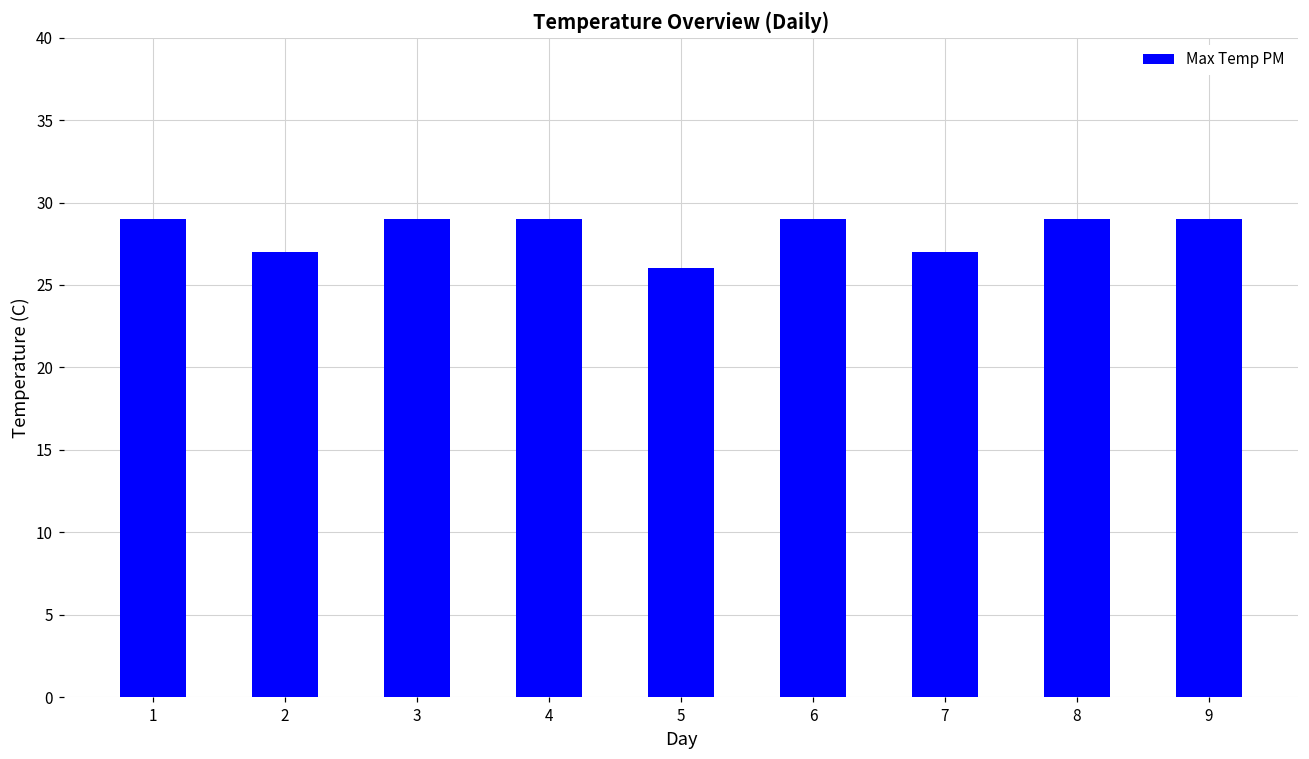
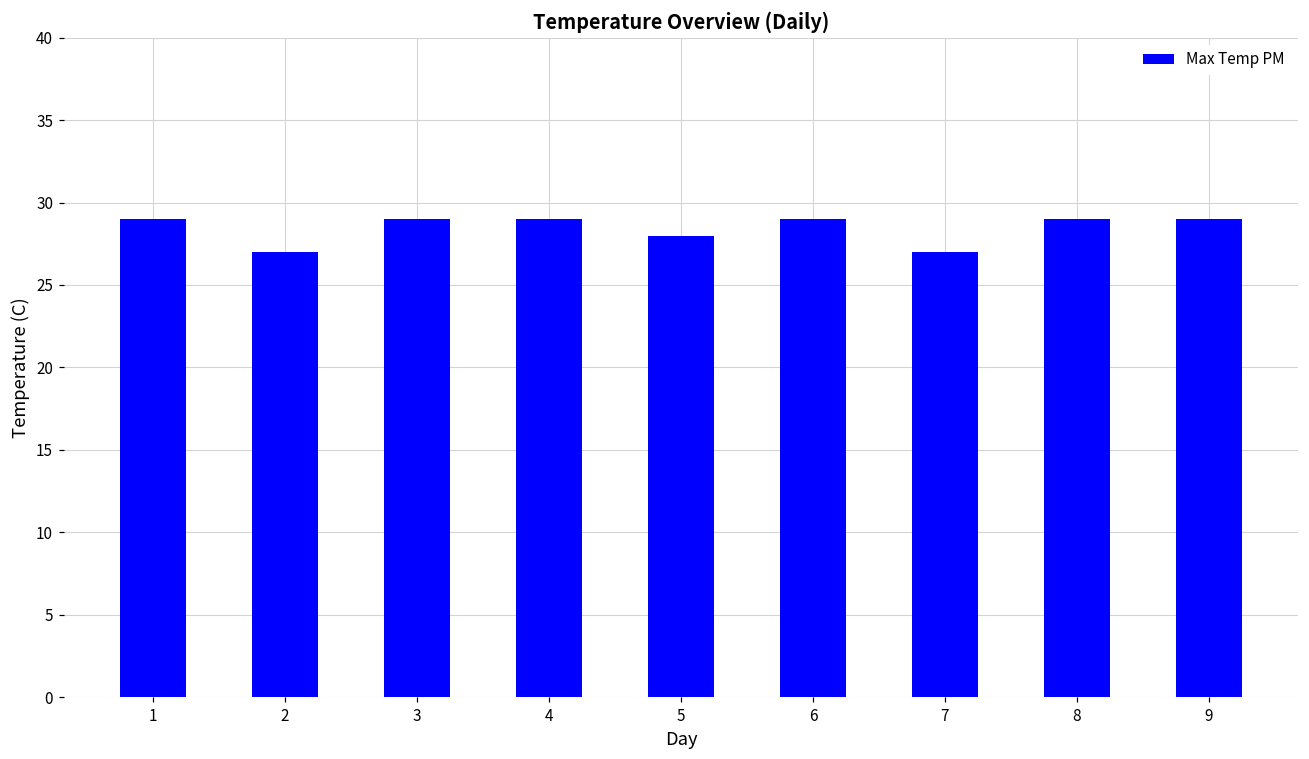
  {
    "1": 29,
    "2": 27,
    "3": 29,
    "4": 29,
-   "5": 26,
+   "5": 28,
    "6": 29,
    "7": 27,
    "8": 29,
    "9": 29
  }
